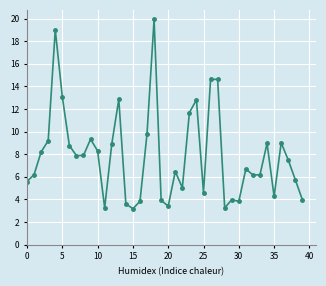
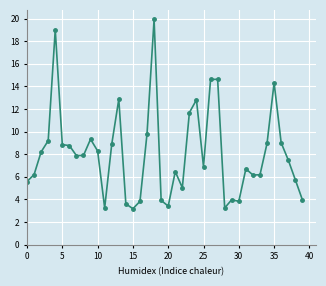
  {
    "0": 5.6,
-   "5": 13.1,
+   "5": 8.9,
    "10": 8.3,
    "15": 3.2,
    "20": 3.4,
-   "25": 4.6,
+   "25": 6.9,
    "30": 3.8,
-   "35": 4.3
+   "35": 14.3
  }
